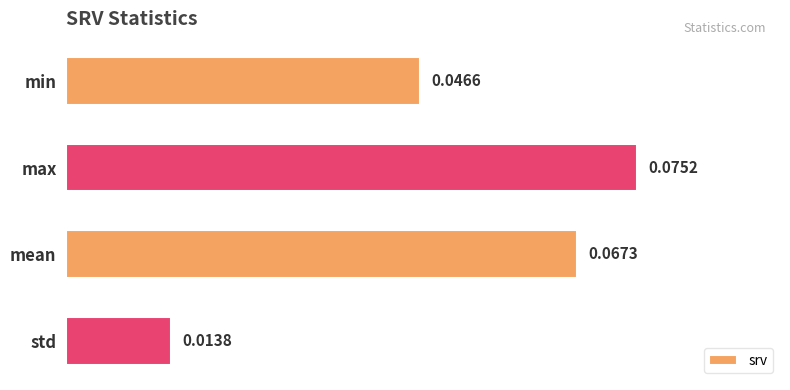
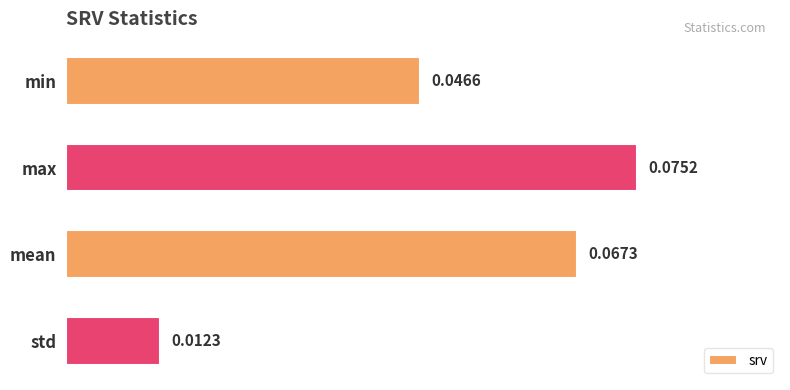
  {
    "min": 0.0466,
    "max": 0.0752,
    "mean": 0.0673,
-   "std": 0.0138
+   "std": 0.0123
  }
